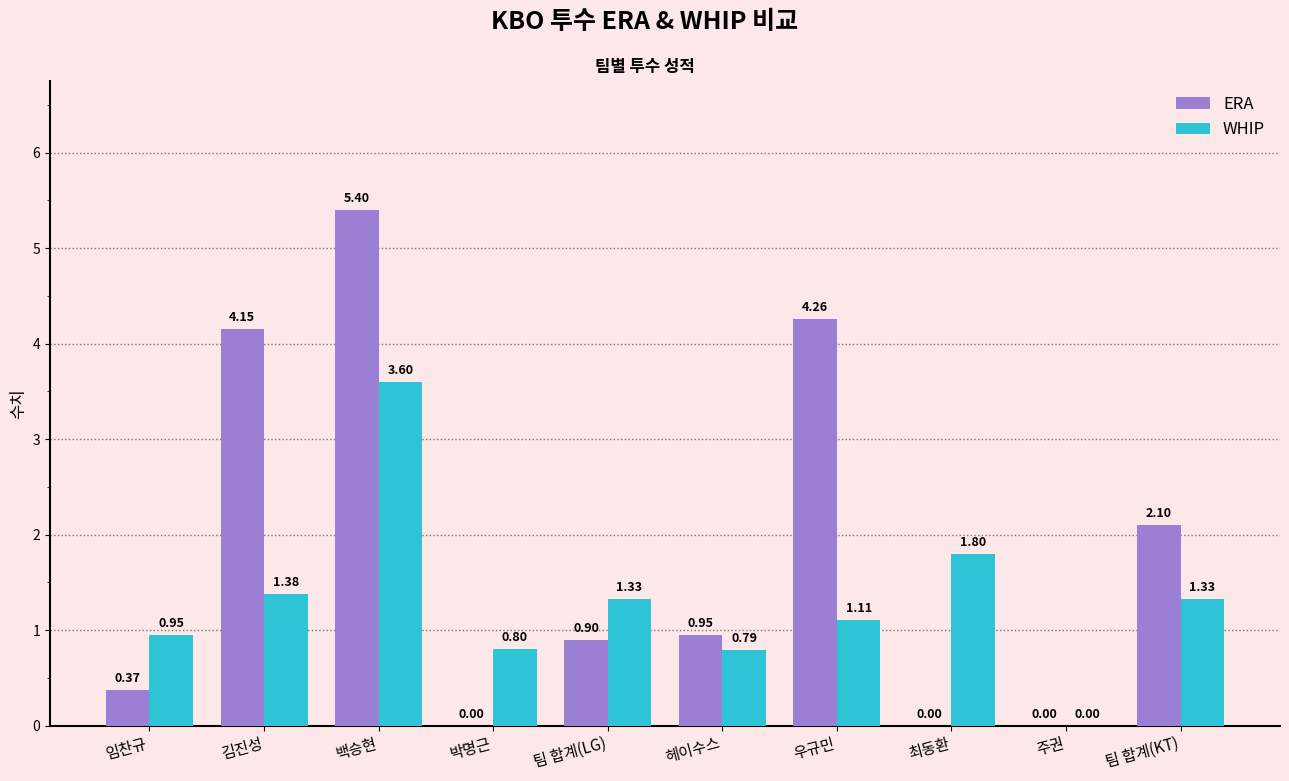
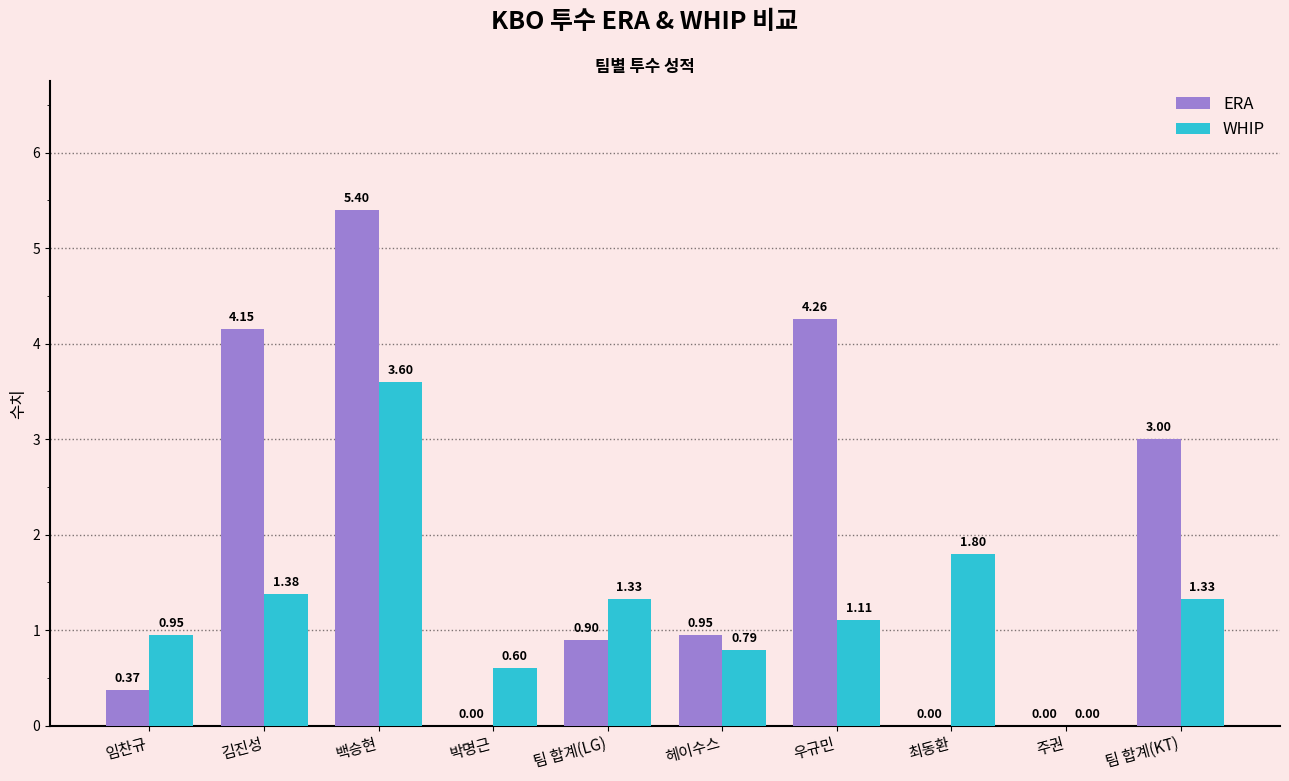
  {
    "ERA": {
      "임찬규": 0.37,
      "김진성": 4.15,
      "백승현": 5.40,
      "박명근": 0.00,
      "팀 합계(LG)": 0.90,
      "헤이수스": 0.95,
      "우규민": 4.26,
      "최동환": 0.00,
      "주권": 0.00,
-     "팀 합계(KT)": 2.10
+     "팀 합계(KT)": 3.00
    },
    "WHIP": {
      "임찬규": 0.95,
      "김진성": 1.38,
      "백승현": 3.60,
-     "박명근": 0.80,
+     "박명근": 0.60,
      "팀 합계(LG)": 1.33,
      "헤이수스": 0.79,
      "우규민": 1.11,
      "최동환": 1.80,
      "주권": 0.00,
      "팀 합계(KT)": 1.33
    }
  }
